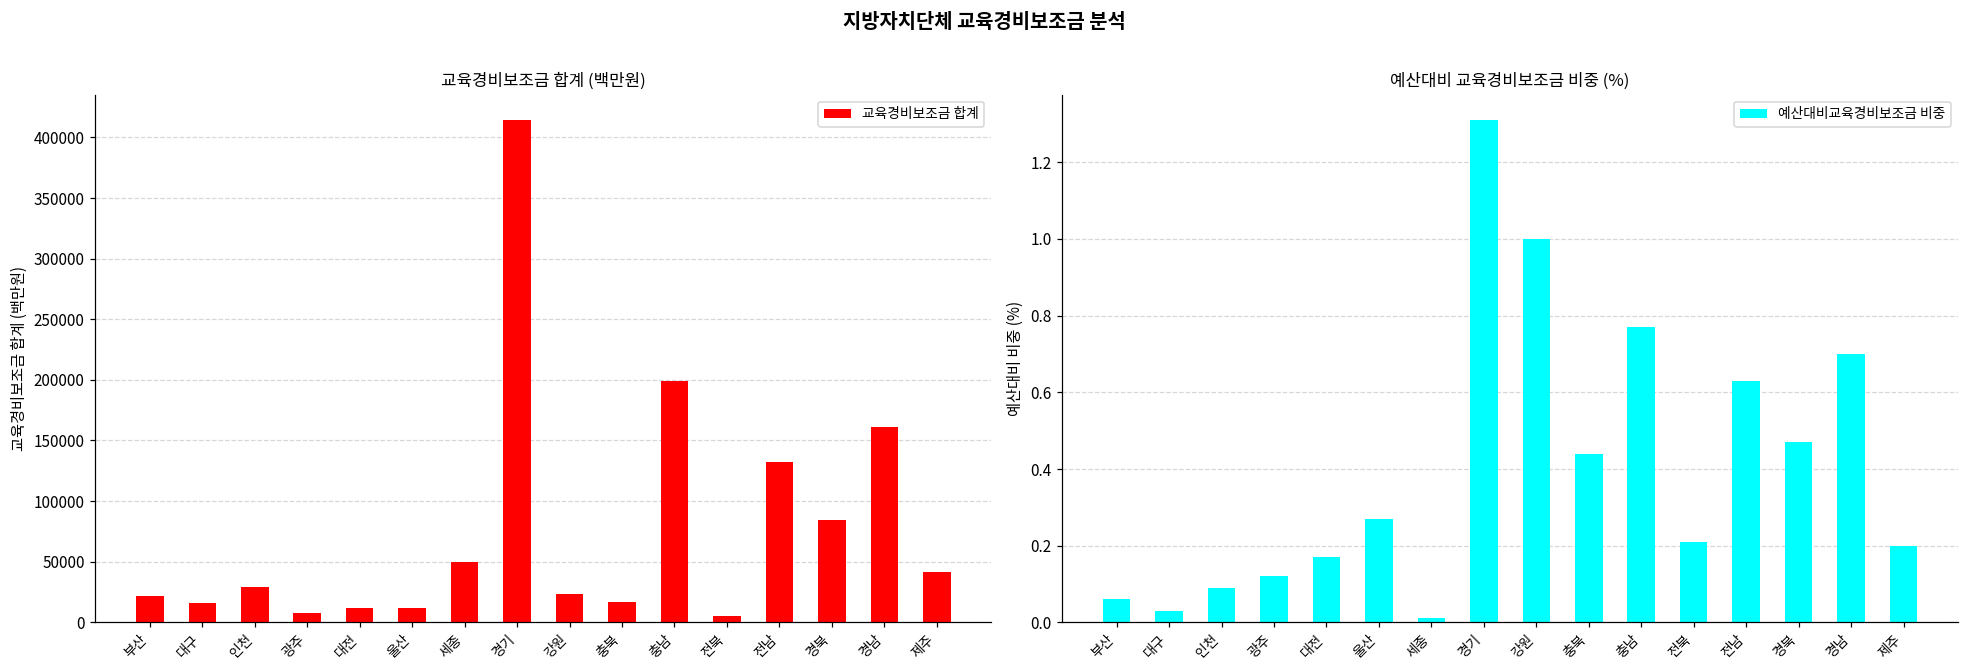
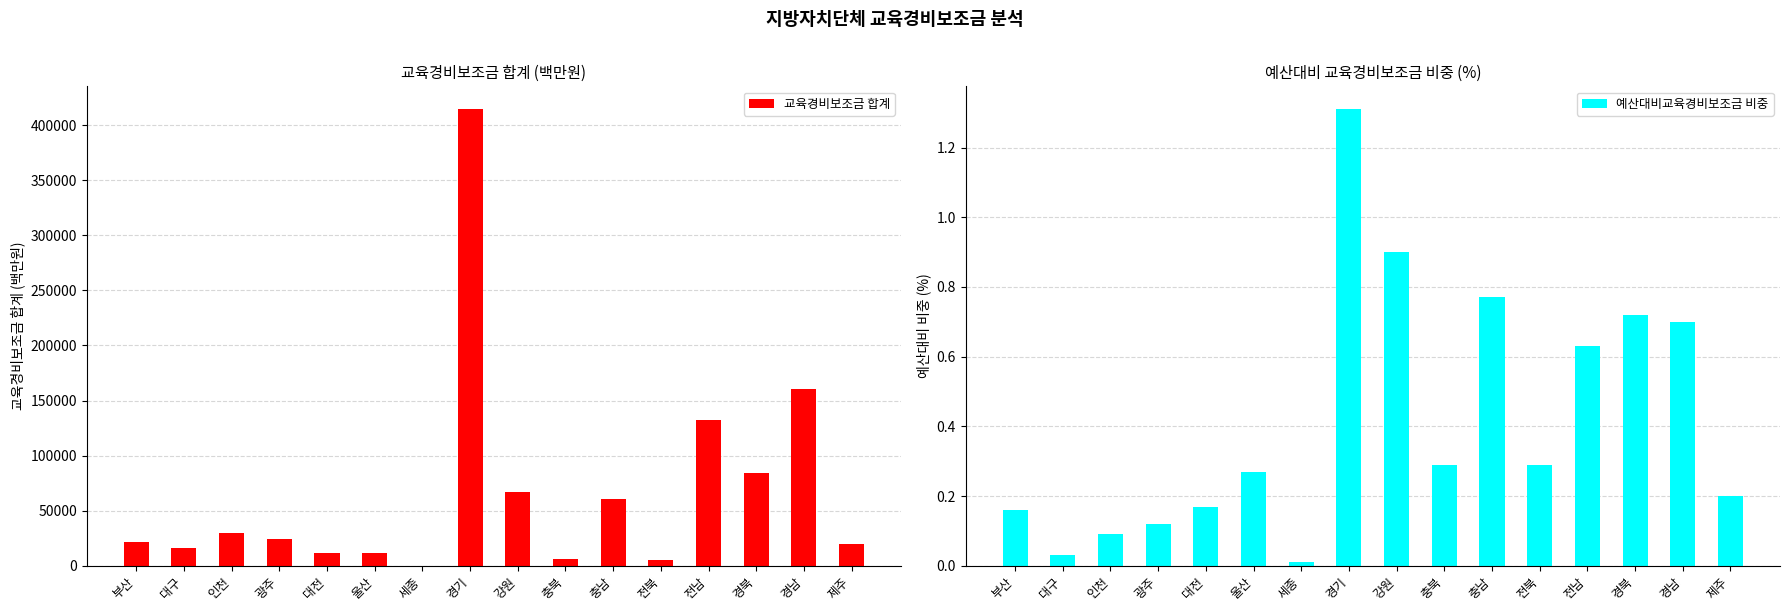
  {
    "교육경비보조금 합계 (백만원)": {
      "부산": 22000,
      "대구": 16000,
      "인천": 29000,
-     "광주": 7000,
+     "광주": 24000,
      "대전": 12000,
      "울산": 12000,
-     "세종": 50000,
+     "세종": 0,
      "경기": 414000,
-     "강원": 23000,
-     "충북": 17000,
-     "충남": 199000,
+     "강원": 67000,
+     "충북": 6000,
+     "충남": 60000,
      "전북": 5000,
      "전남": 132000,
      "경북": 85000,
      "경남": 161000,
-     "제주": 41000
+     "제주": 20000
    },
    "예산대비 교육경비보조금 비중 (%)": {
-     "부산": 0.06,
+     "부산": 0.16,
      "대구": 0.03,
      "인천": 0.09,
      "광주": 0.12,
      "대전": 0.17,
      "울산": 0.27,
      "세종": 0.01,
      "경기": 1.31,
-     "강원": 1.00,
-     "충북": 0.44,
+     "강원": 0.90,
+     "충북": 0.29,
      "충남": 0.77,
-     "전북": 0.21,
+     "전북": 0.29,
      "전남": 0.63,
-     "경북": 0.47,
+     "경북": 0.72,
      "경남": 0.70,
      "제주": 0.20
    }
  }
